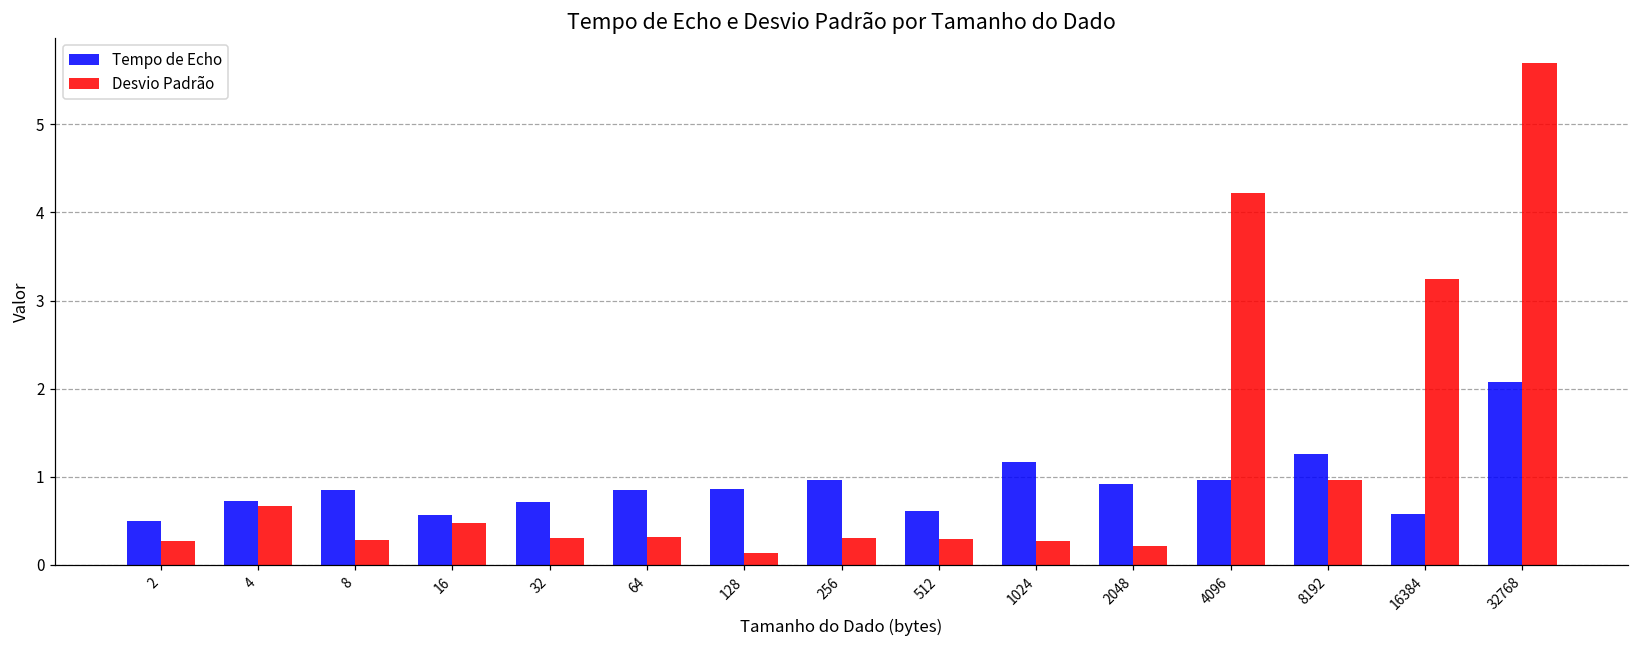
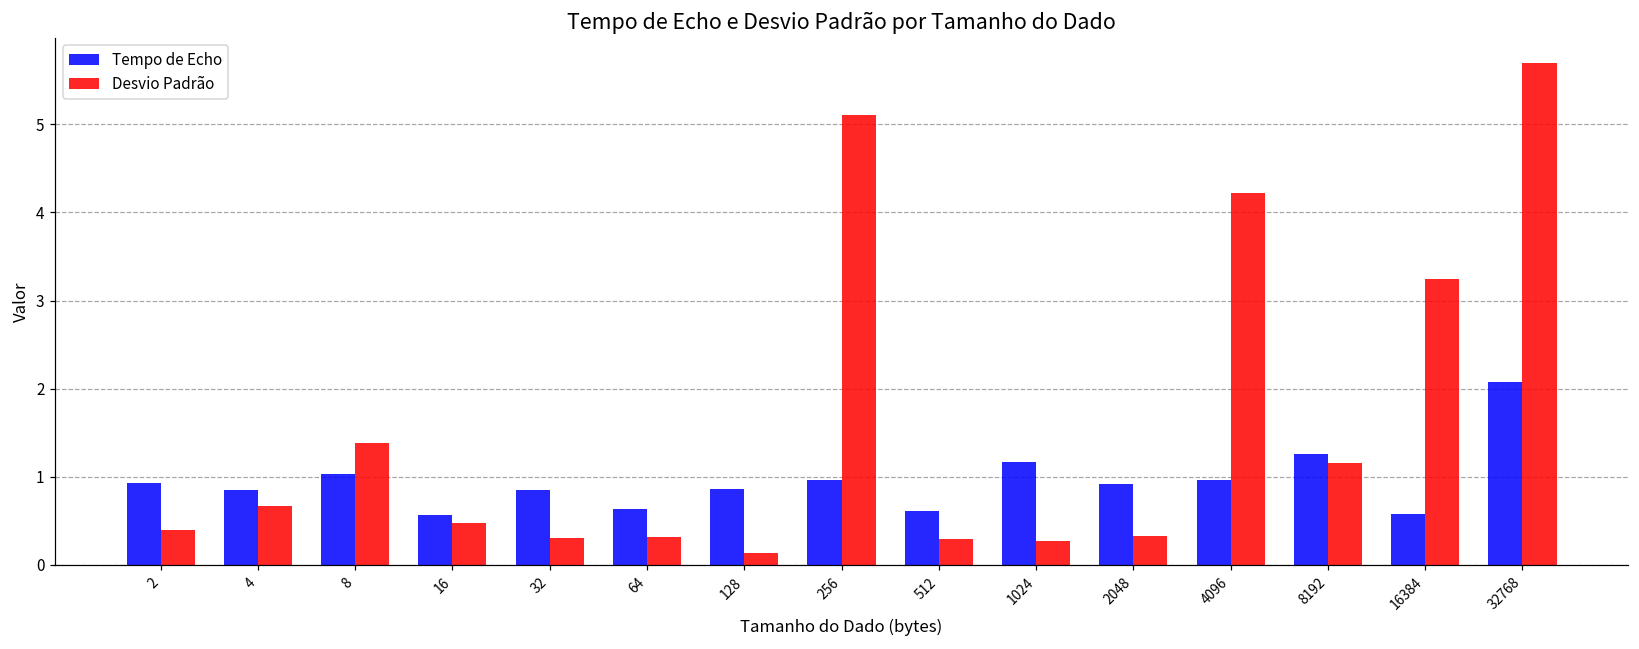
  {
    "Tempo de Echo": {
-     "2": 0.5,
-     "4": 0.7,
-     "8": 0.8,
+     "2": 0.9,
+     "4": 0.8,
+     "8": 1.0,
      "16": 0.6,
-     "32": 0.7,
-     "64": 0.8,
+     "32": 0.8,
+     "64": 0.6,
      "128": 0.9,
      "256": 1.0,
      "512": 0.6,
      "1024": 1.2,
      "2048": 0.9,
      "4096": 1.0,
      "8192": 1.3,
      "16384": 0.6,
      "32768": 2.1
    },
    "Desvio Padrão": {
-     "2": 0.3,
+     "2": 0.4,
      "4": 0.7,
-     "8": 0.3,
+     "8": 1.4,
      "16": 0.5,
      "32": 0.3,
      "64": 0.3,
      "128": 0.1,
-     "256": 0.3,
+     "256": 5.1,
      "512": 0.3,
      "1024": 0.3,
-     "2048": 0.2,
+     "2048": 0.3,
      "4096": 4.2,
-     "8192": 1.0,
+     "8192": 1.2,
      "16384": 3.2,
      "32768": 5.7
    }
  }
